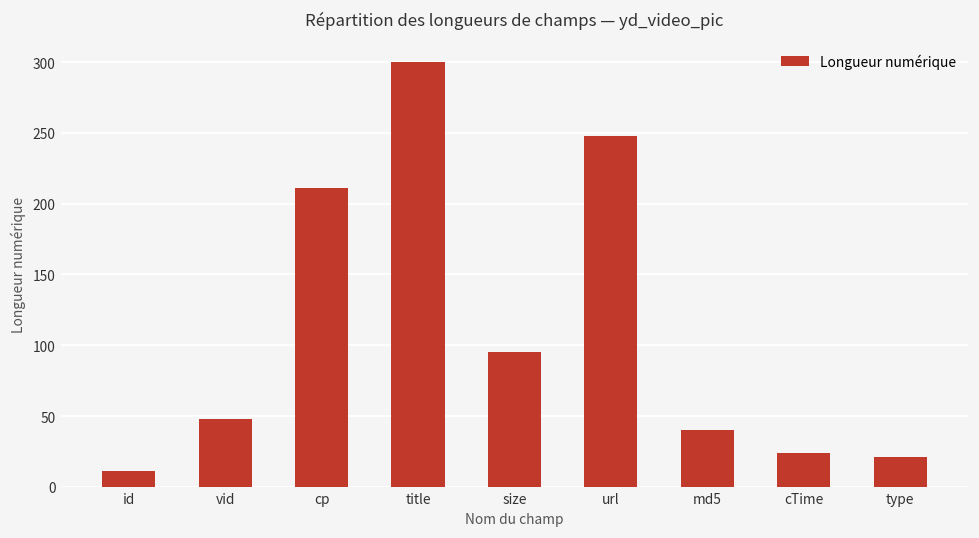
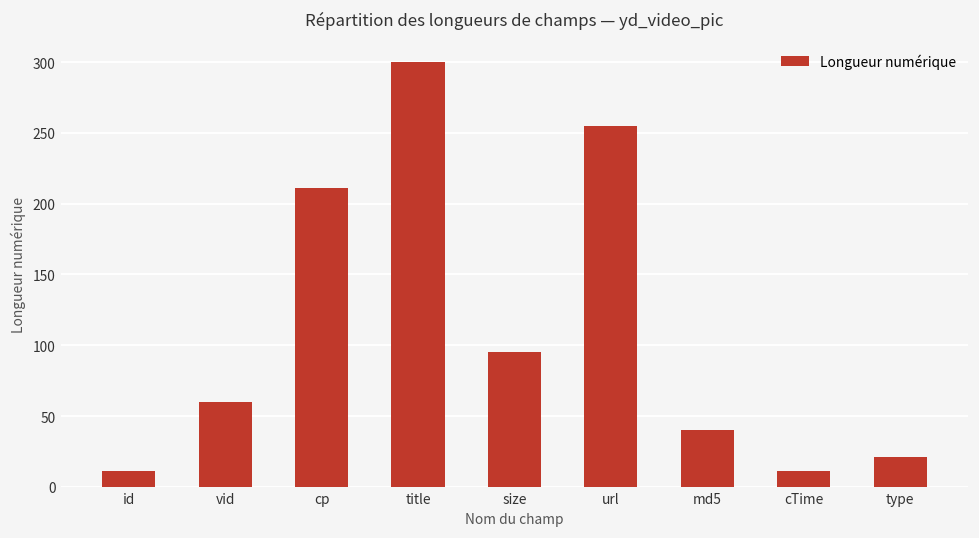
  {
    "id": 11,
-   "vid": 48,
+   "vid": 60,
    "cp": 211,
    "title": 300,
    "size": 95,
-   "url": 248,
+   "url": 255,
    "md5": 40,
-   "cTime": 24,
+   "cTime": 11,
    "type": 21
  }
